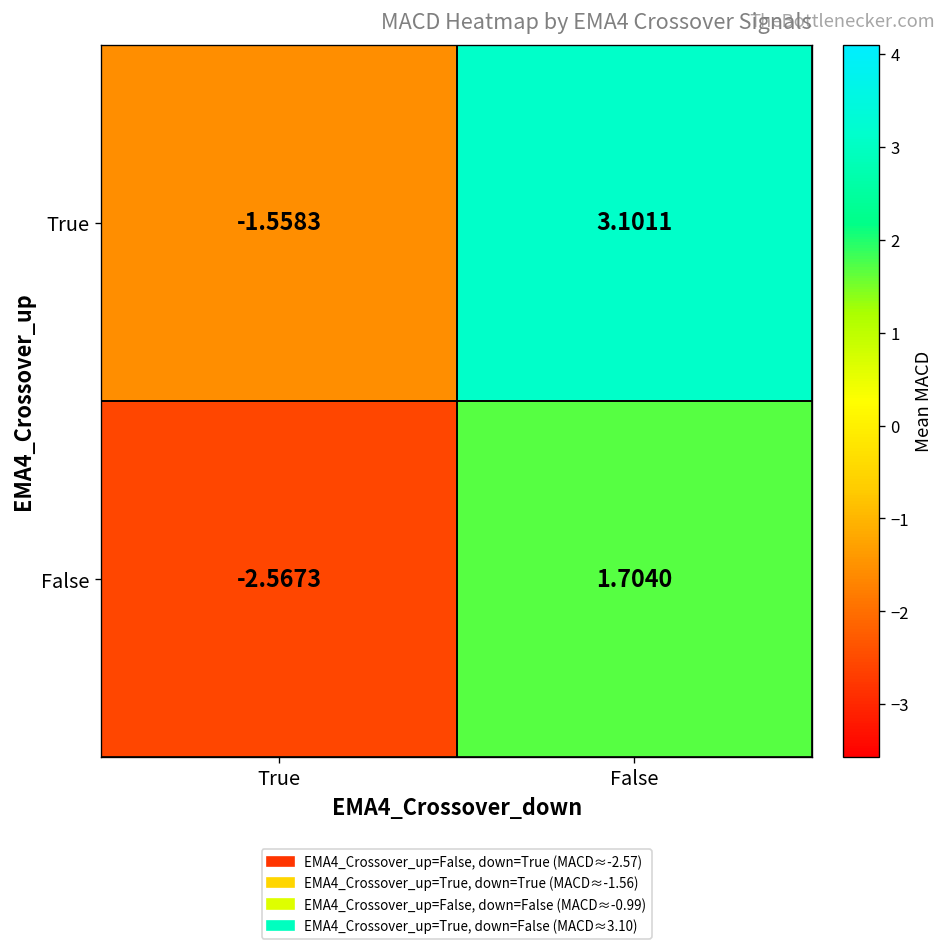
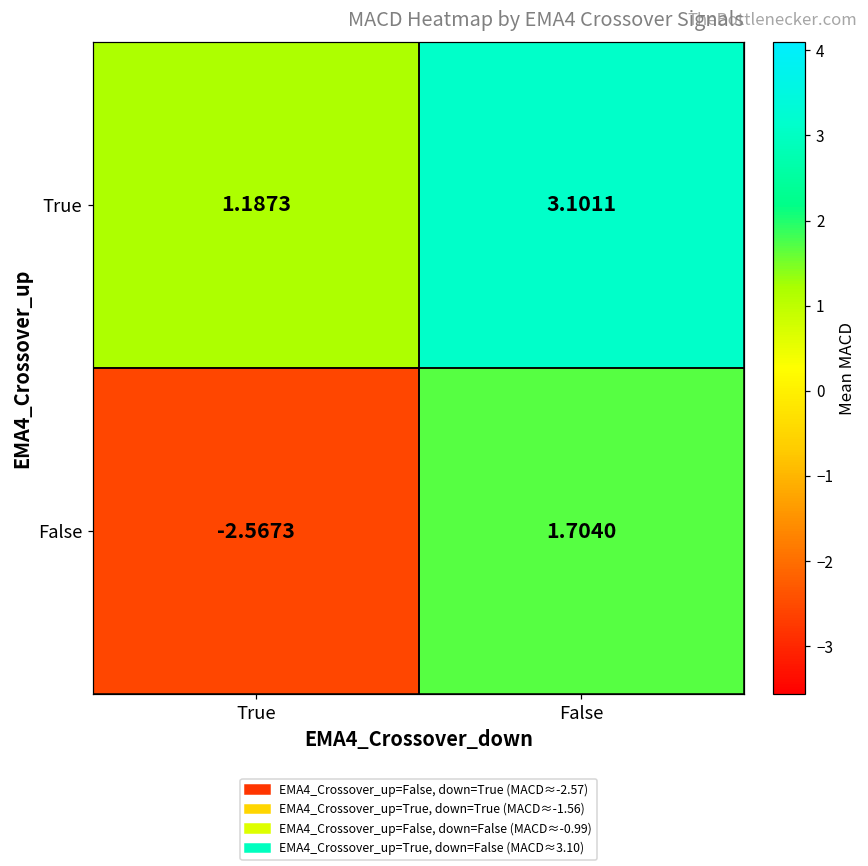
  {
    "True": {
-     "True": -1.5583,
+     "True": 1.1873,
      "False": 3.1011
    },
    "False": {
      "True": -2.5673,
      "False": 1.7040
    }
  }
